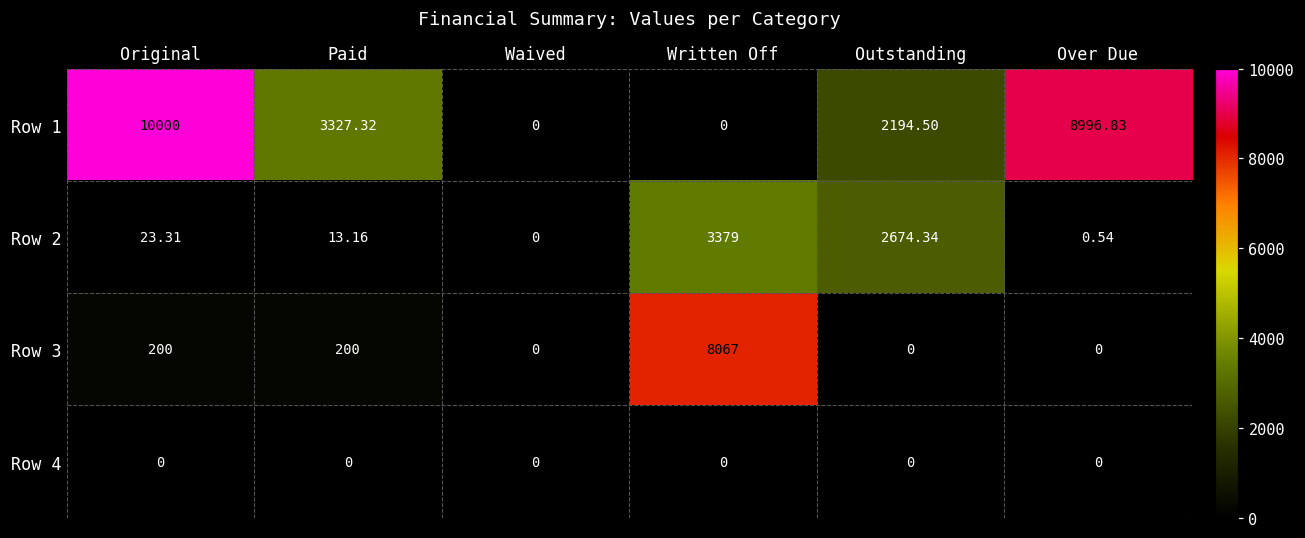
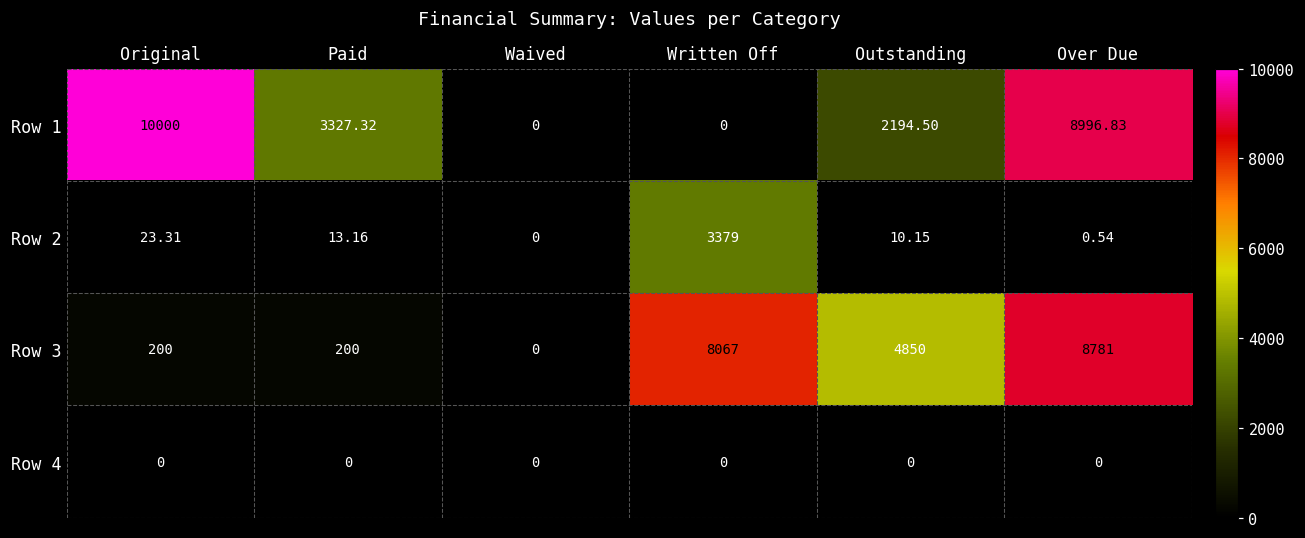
  {
    "Row 1": {
      "Original": 10000,
      "Paid": 3327.32,
      "Waived": 0,
      "Written Off": 0,
      "Outstanding": 2194.50,
      "Over Due": 8996.83
    },
    "Row 2": {
      "Original": 23.31,
      "Paid": 13.16,
      "Waived": 0,
      "Written Off": 3379,
-     "Outstanding": 2674.34,
+     "Outstanding": 10.15,
      "Over Due": 0.54
    },
    "Row 3": {
      "Original": 200,
      "Paid": 200,
      "Waived": 0,
      "Written Off": 8067,
-     "Outstanding": 0,
-     "Over Due": 0
+     "Outstanding": 4850,
+     "Over Due": 8781
    },
    "Row 4": {
      "Original": 0,
      "Paid": 0,
      "Waived": 0,
      "Written Off": 0,
      "Outstanding": 0,
      "Over Due": 0
    }
  }
